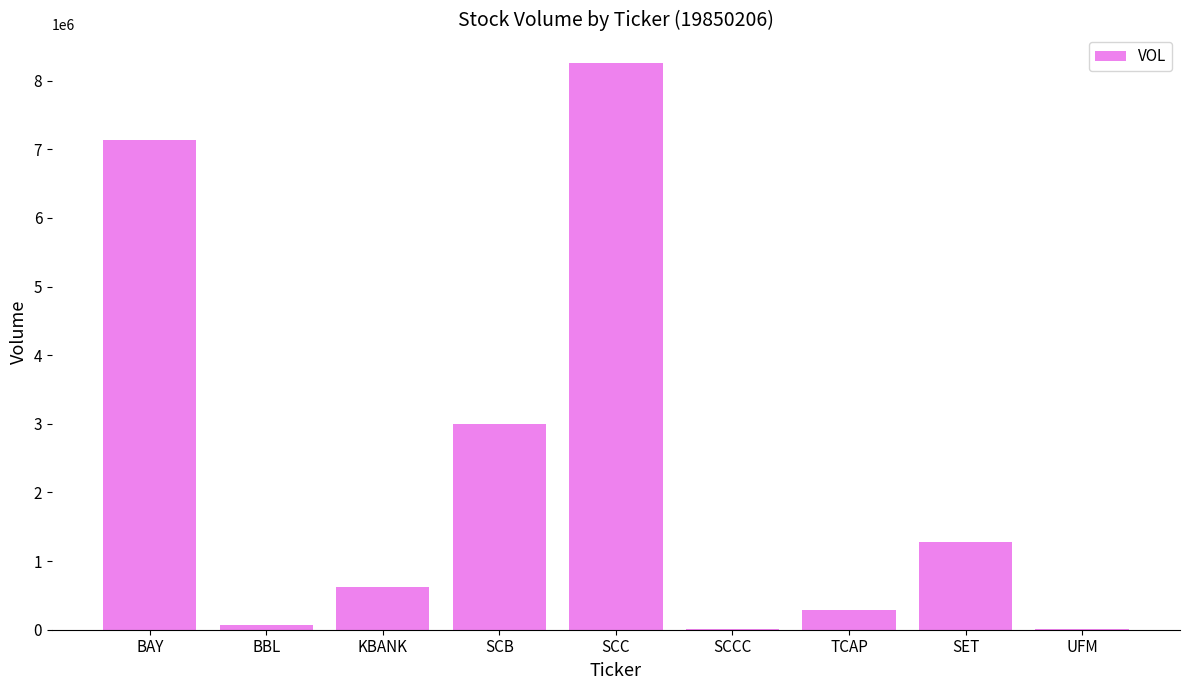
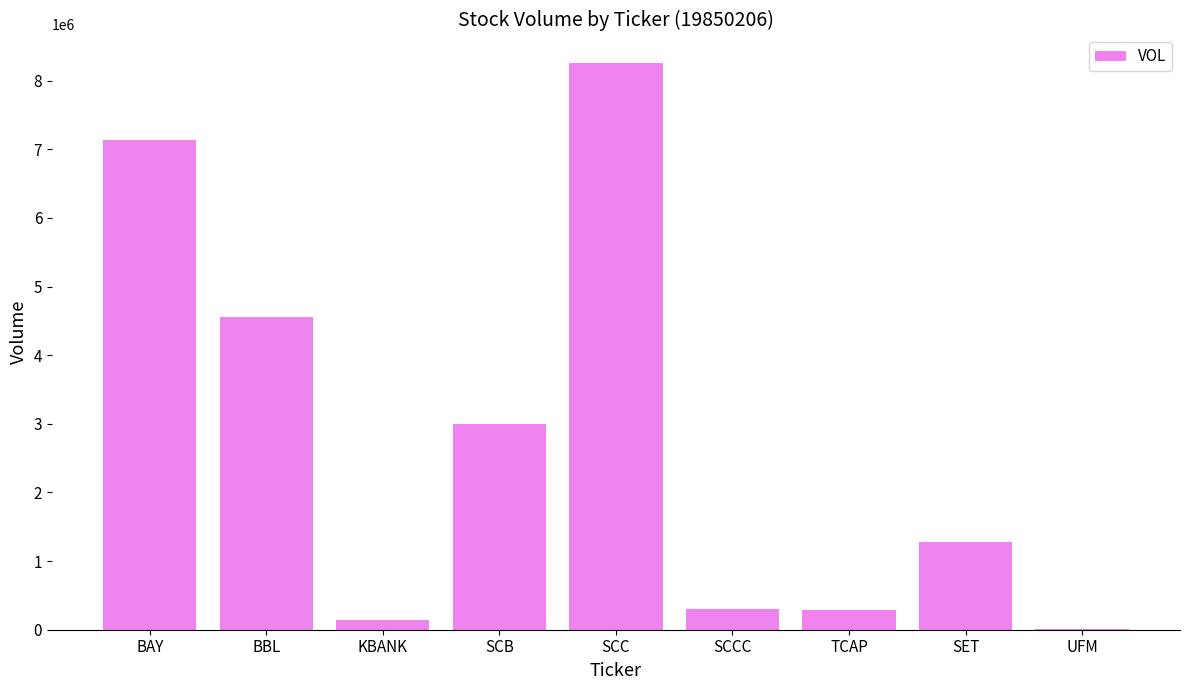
  {
    "BAY": 7100000,
-   "BBL": 100000,
-   "KBANK": 600000,
+   "BBL": 4600000,
+   "KBANK": 100000,
    "SCB": 3000000,
    "SCC": 8300000,
-   "SCCC": 0,
+   "SCCC": 300000,
    "TCAP": 300000,
    "SET": 1300000
  }
